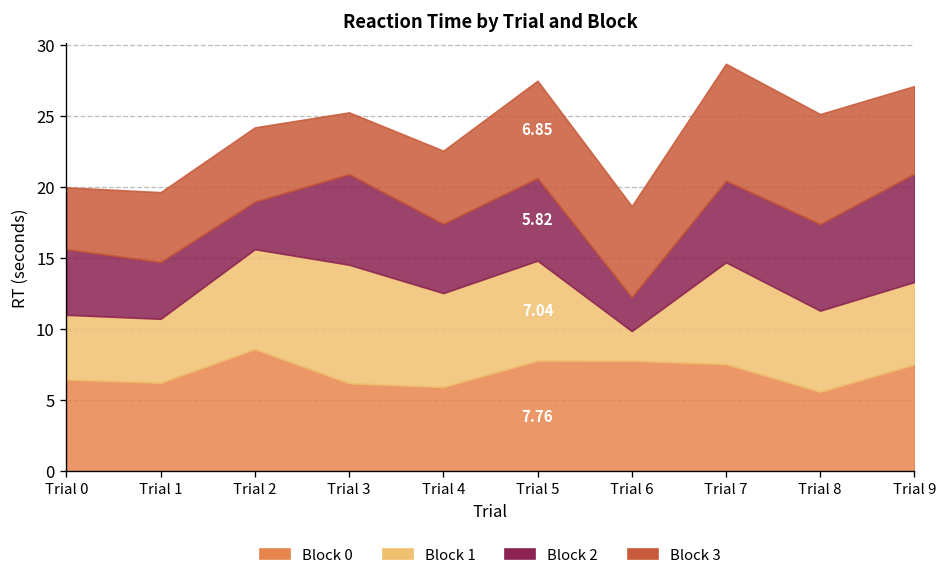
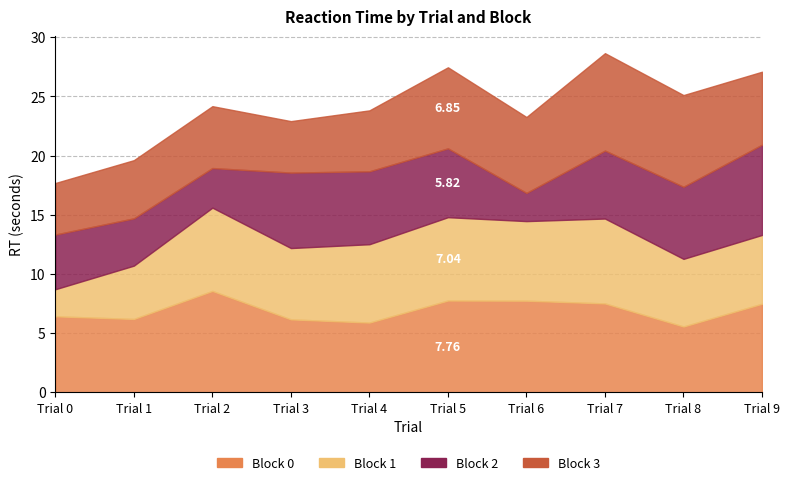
  {
    "Block 1": {
-     "Trial 0": 4.6,
+     "Trial 0": 2.3,
      "Trial 1": 4.5,
      "Trial 2": 7.0,
-     "Trial 3": 8.3,
+     "Trial 3": 6.0,
      "Trial 4": 6.6,
      "Trial 5": 7.0,
-     "Trial 6": 2.1,
+     "Trial 6": 6.7,
      "Trial 7": 7.2,
      "Trial 8": 5.7,
      "Trial 9": 5.8
    },
    "Block 2": {
      "Trial 0": 4.6,
      "Trial 1": 4.0,
      "Trial 2": 3.3,
      "Trial 3": 6.4,
-     "Trial 4": 4.9,
+     "Trial 4": 6.2,
      "Trial 6": 2.4,
      "Trial 7": 5.7,
      "Trial 8": 6.1,
      "Trial 9": 7.6
    }
  }
